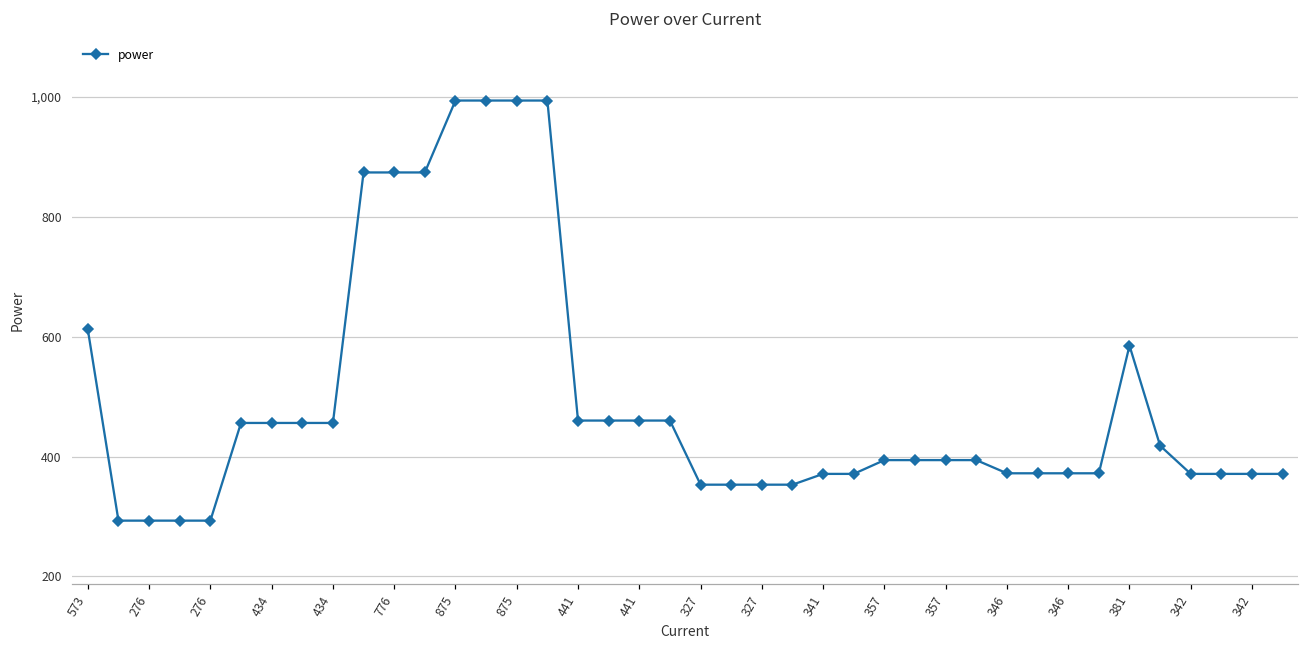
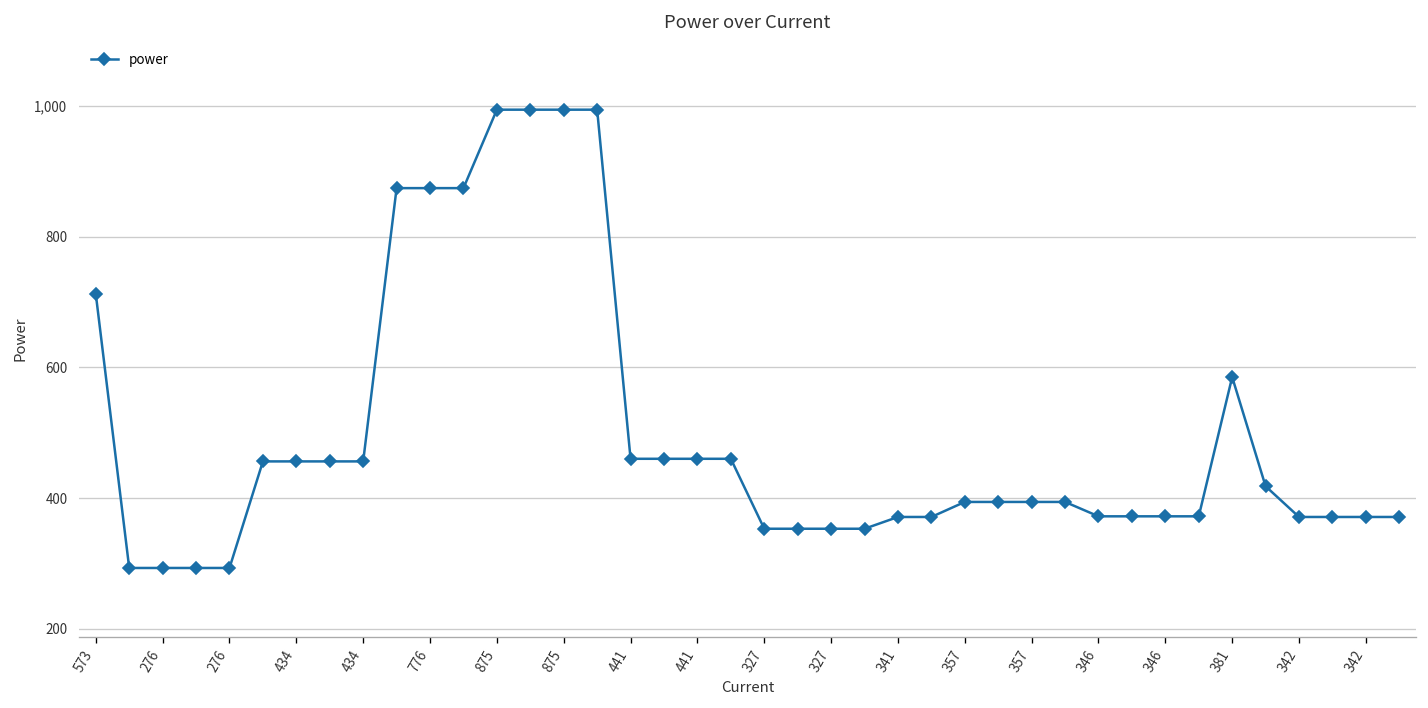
  {
-   "573": 610,
+   "573": 710,
    "776": 870,
    "341": 370,
    "381": 590
  }
